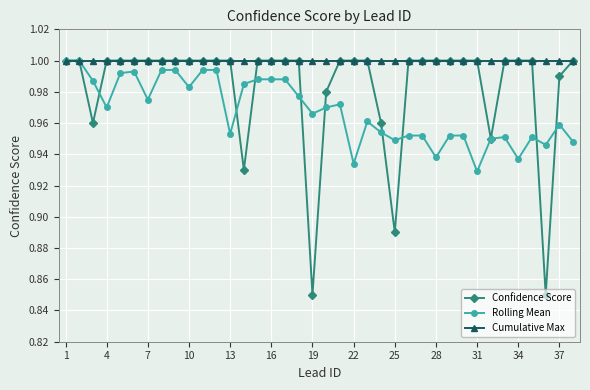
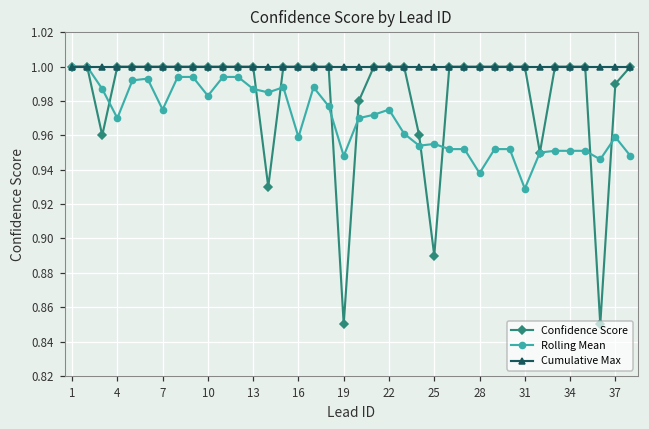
  {
    "Confidence Score": {
      "19": 0.850,
      "25": 0.890,
      "37": 0.990
    },
    "Rolling Mean": {
      "4": 0.970,
      "7": 0.975,
      "10": 0.983,
-     "13": 0.953,
-     "16": 0.988,
-     "19": 0.966,
-     "22": 0.934,
-     "25": 0.949,
+     "13": 0.987,
+     "16": 0.959,
+     "19": 0.948,
+     "22": 0.975,
+     "25": 0.955,
      "28": 0.938,
      "31": 0.929,
-     "34": 0.937,
+     "34": 0.951,
      "37": 0.959
    },
    "Cumulative Max": {
      "19": 1.000,
      "25": 1.000,
      "37": 1.000
    }
  }
